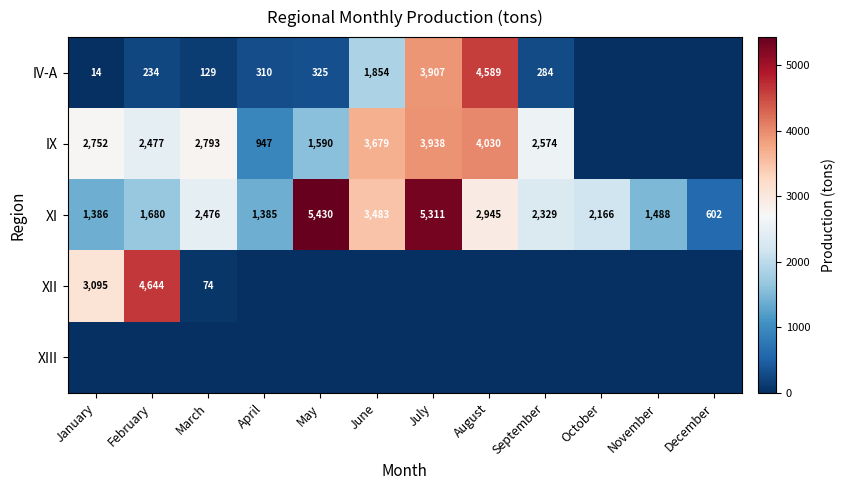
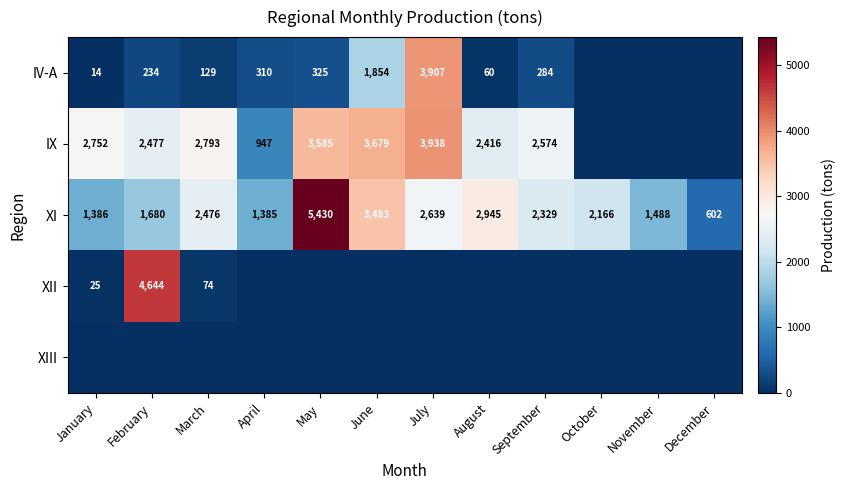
  {
    "IV-A": {
      "January": "14",
      "February": "234",
      "March": "129",
      "April": "310",
      "May": "325",
      "June": "1,854",
      "July": "3,907",
-     "August": "4,589",
+     "August": "60",
      "September": "284"
    },
    "IX": {
      "January": "2,752",
      "February": "2,477",
      "March": "2,793",
      "April": "947",
-     "May": "1,590",
+     "May": "3,585",
      "June": "3,679",
      "July": "3,938",
-     "August": "4,030",
+     "August": "2,416",
      "September": "2,574"
    },
    "XI": {
      "January": "1,386",
      "February": "1,680",
      "March": "2,476",
      "April": "1,385",
      "May": "5,430",
      "June": "3,483",
-     "July": "5,311",
+     "July": "2,639",
      "August": "2,945",
      "September": "2,329",
      "October": "2,166",
      "November": "1,488",
      "December": "602"
    },
    "XII": {
-     "January": "3,095",
+     "January": "25",
      "February": "4,644",
      "March": "74"
    }
  }
